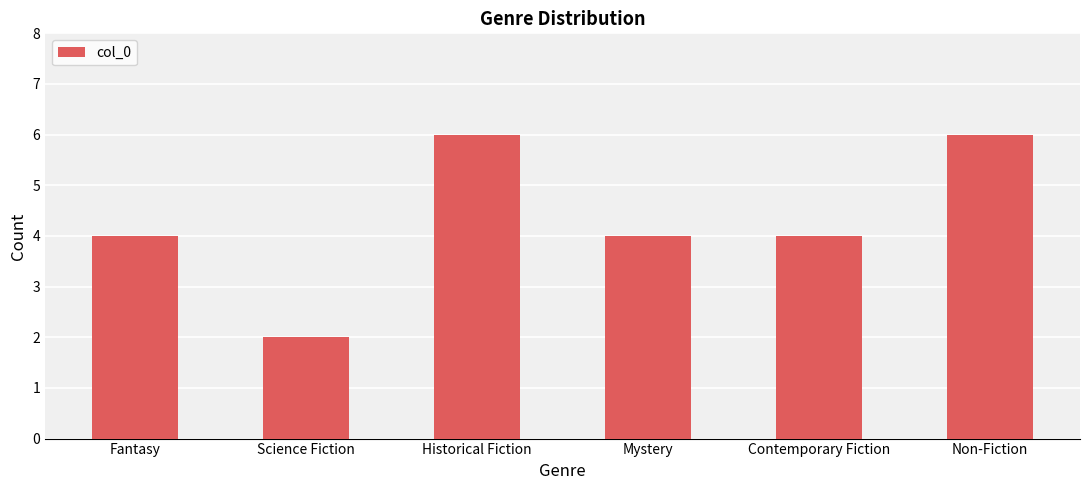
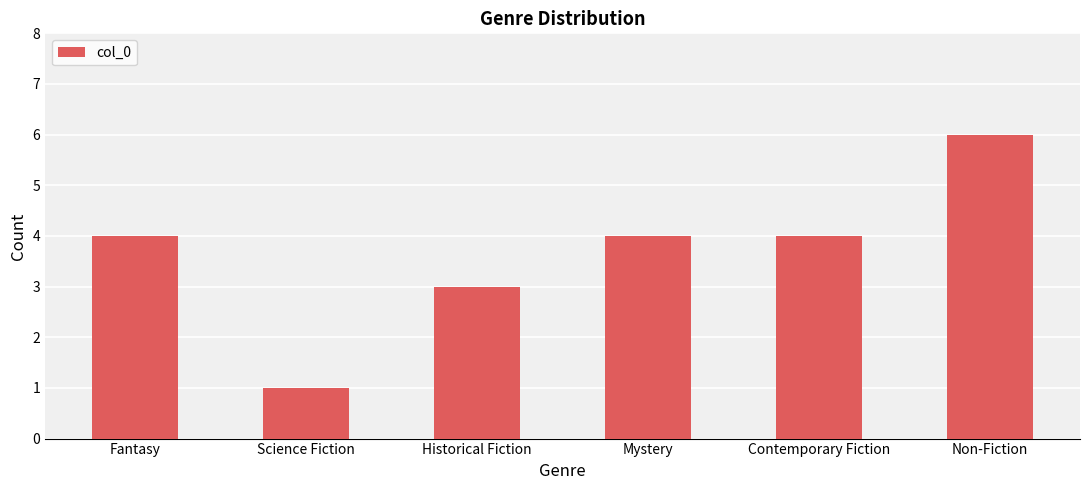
  {
    "Fantasy": 4,
-   "Science Fiction": 2,
-   "Historical Fiction": 6,
+   "Science Fiction": 1,
+   "Historical Fiction": 3,
    "Mystery": 4,
    "Contemporary Fiction": 4,
    "Non-Fiction": 6
  }
